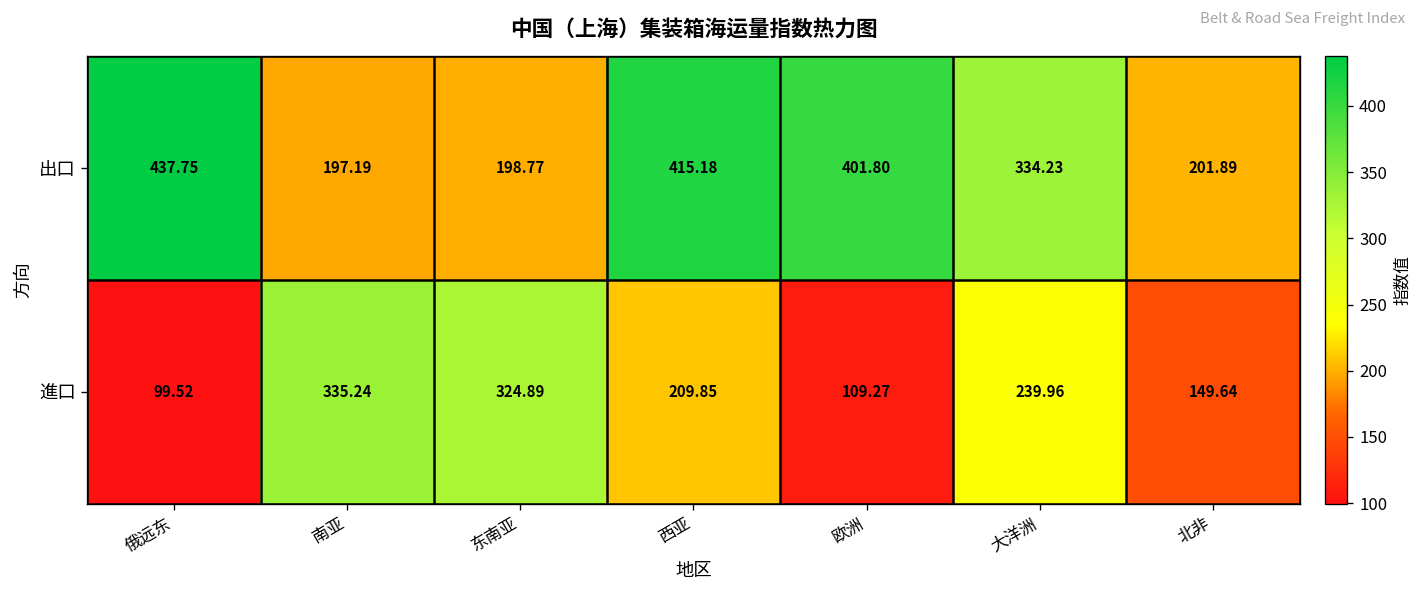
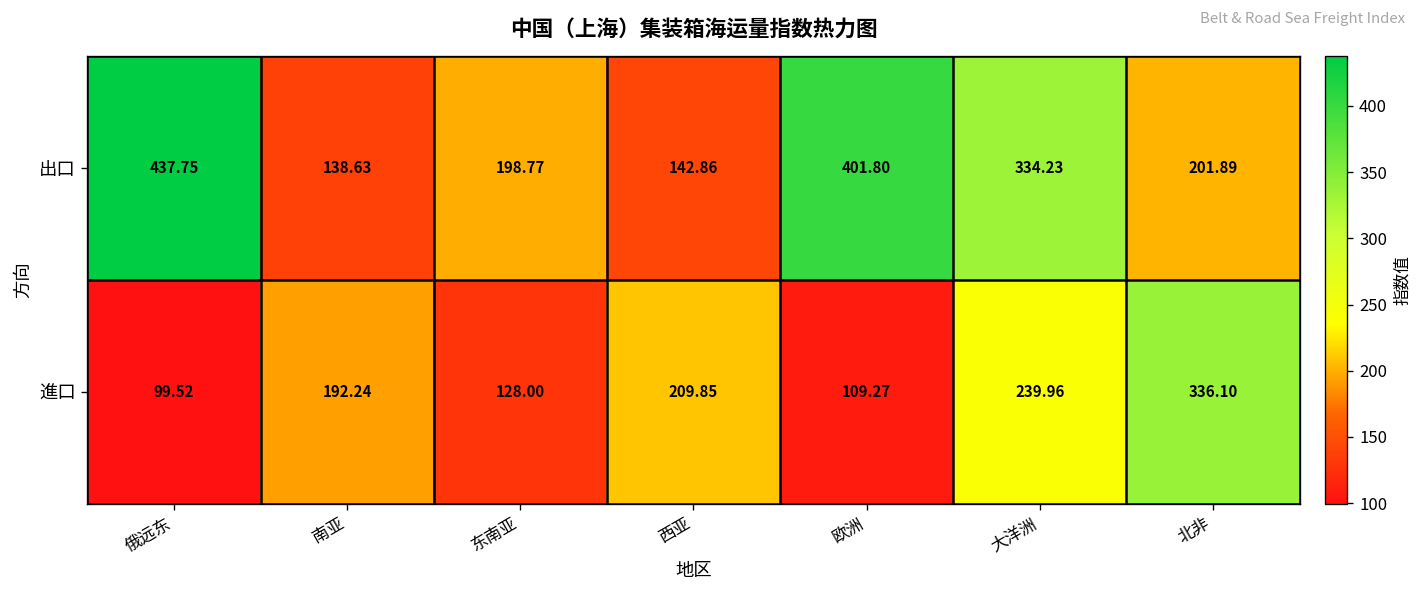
  {
    "出口": {
      "俄远东": 437.75,
-     "南亚": 197.19,
+     "南亚": 138.63,
      "东南亚": 198.77,
-     "西亚": 415.18,
+     "西亚": 142.86,
      "欧洲": 401.80,
      "大洋洲": 334.23,
      "北非": 201.89
    },
    "進口": {
      "俄远东": 99.52,
-     "南亚": 335.24,
-     "东南亚": 324.89,
+     "南亚": 192.24,
+     "东南亚": 128.00,
      "西亚": 209.85,
      "欧洲": 109.27,
      "大洋洲": 239.96,
-     "北非": 149.64
+     "北非": 336.10
    }
  }
